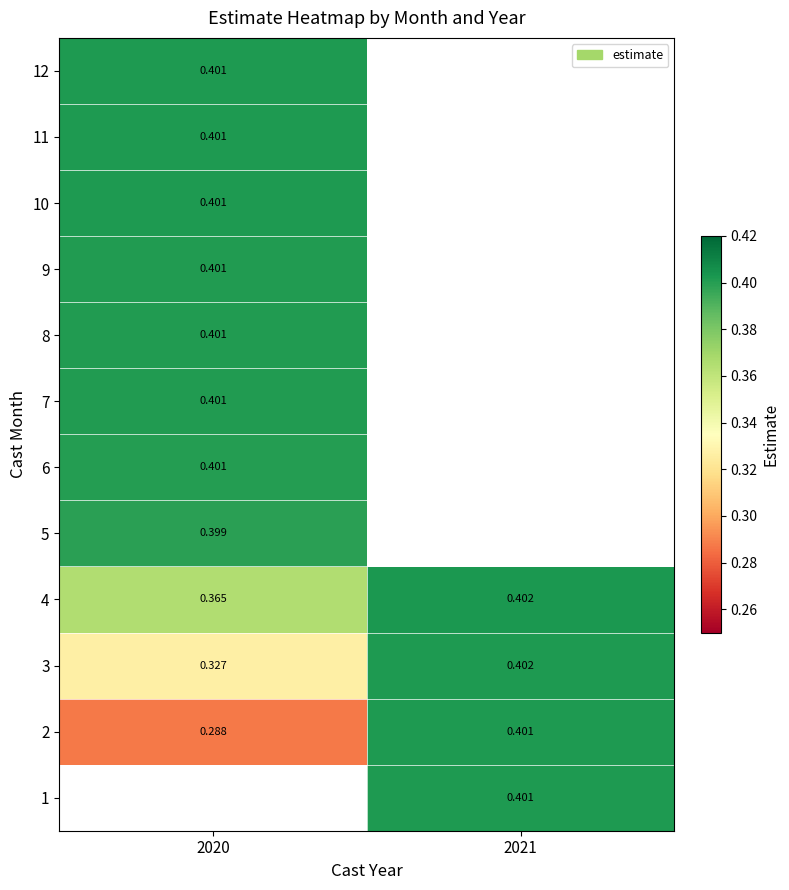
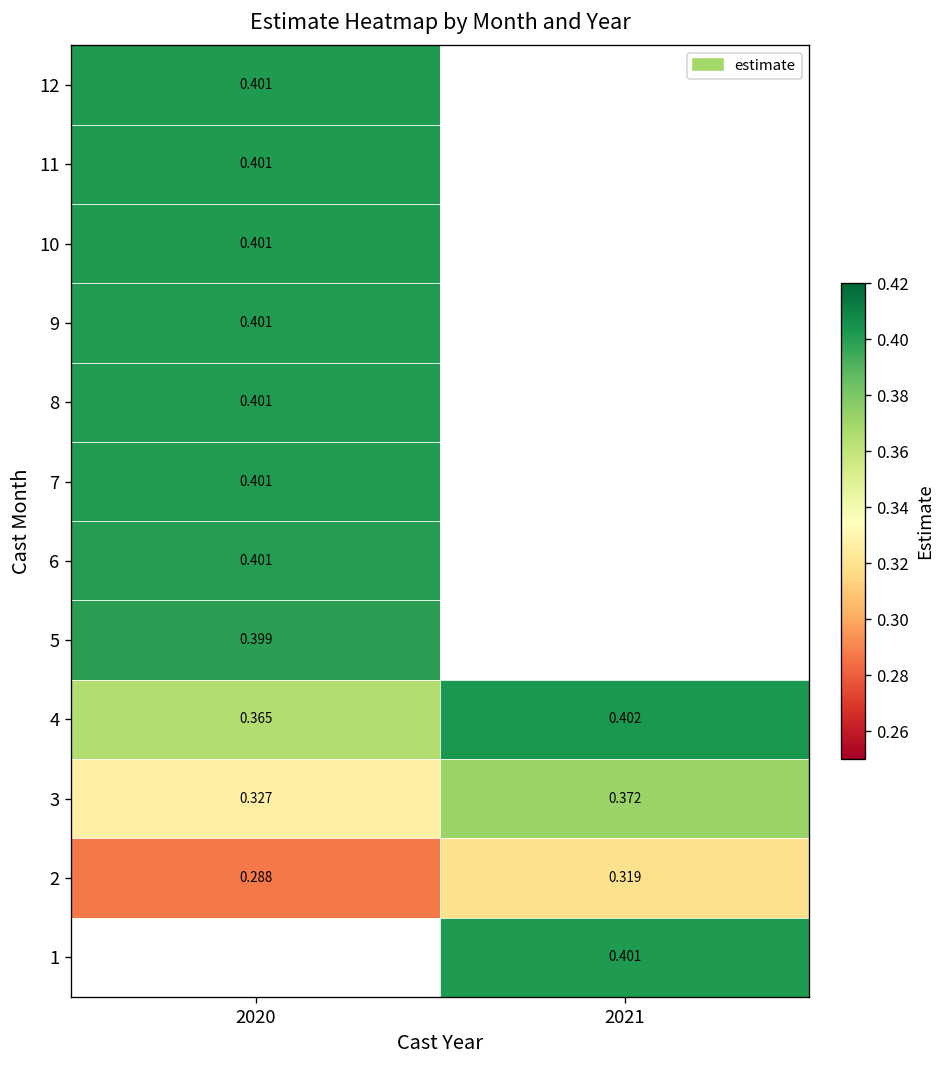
  {
    "12": {
      "2020": 0.401
    },
    "11": {
      "2020": 0.401
    },
    "10": {
      "2020": 0.401
    },
    "9": {
      "2020": 0.401
    },
    "8": {
      "2020": 0.401
    },
    "7": {
      "2020": 0.401
    },
    "6": {
      "2020": 0.401
    },
    "5": {
      "2020": 0.399
    },
    "4": {
      "2020": 0.365,
      "2021": 0.402
    },
    "3": {
      "2020": 0.327,
-     "2021": 0.402
+     "2021": 0.372
    },
    "2": {
      "2020": 0.288,
-     "2021": 0.401
+     "2021": 0.319
    },
    "1": {
      "2021": 0.401
    }
  }
